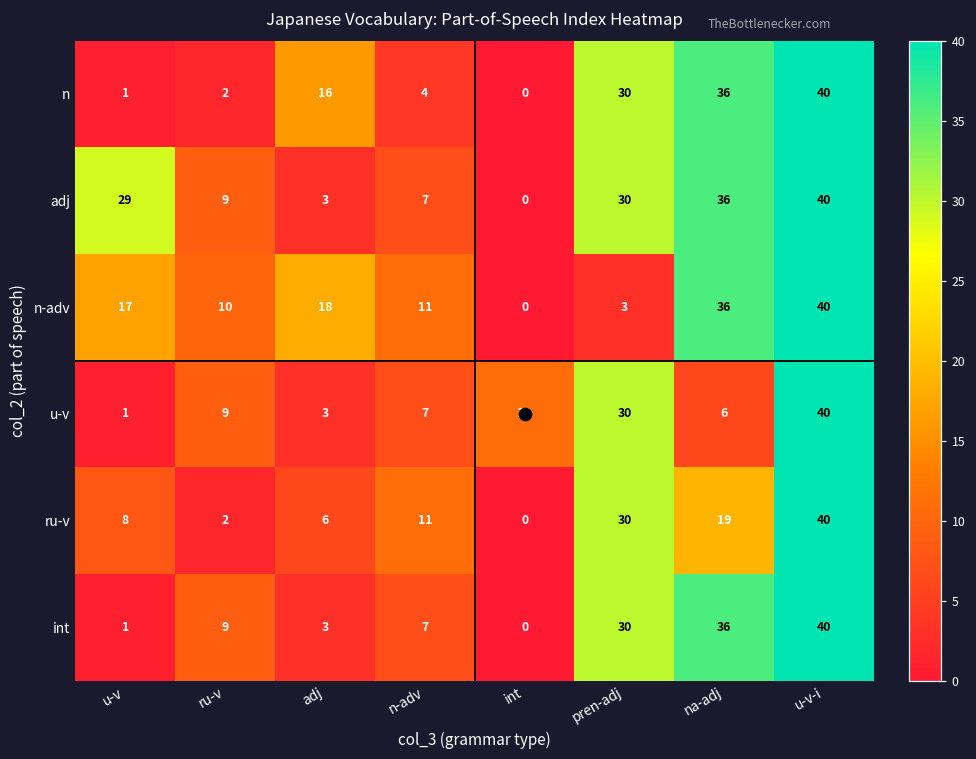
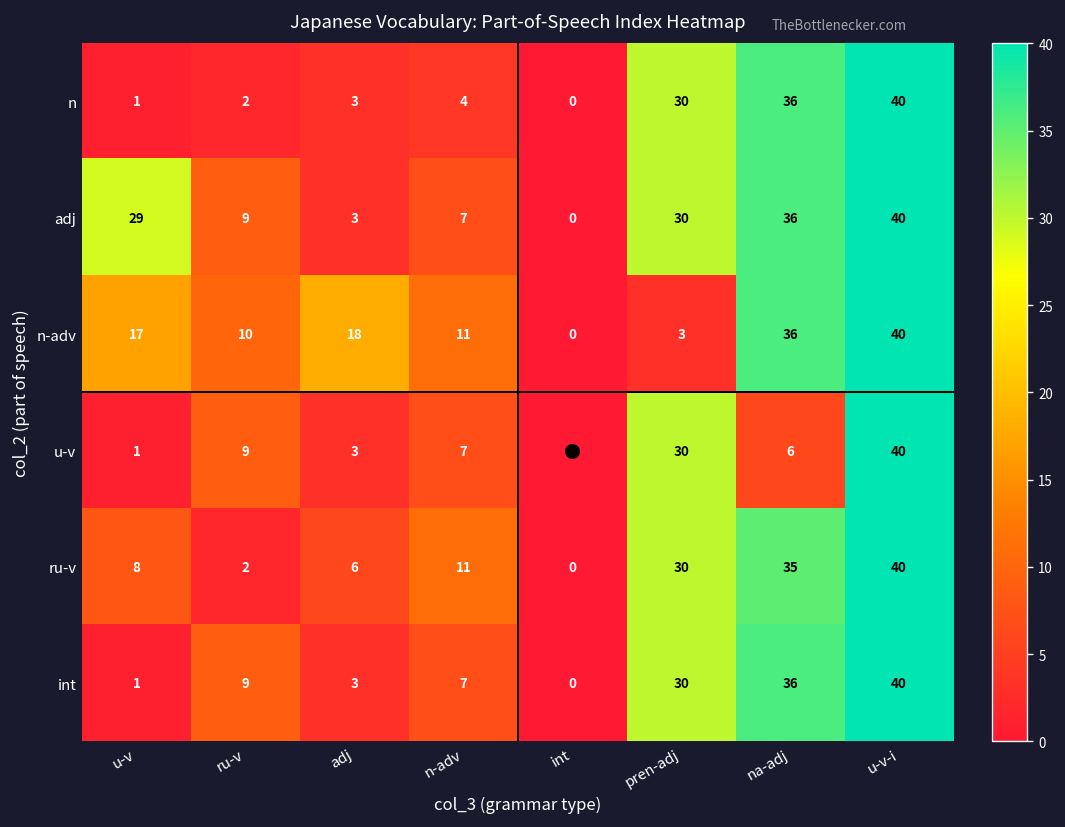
  {
    "n": {
      "u-v": 1,
      "ru-v": 2,
-     "adj": 16,
+     "adj": 3,
      "n-adv": 4,
      "int": 0,
      "pren-adj": 30,
      "na-adj": 36,
      "u-v-i": 40
    },
    "adj": {
      "u-v": 29,
      "ru-v": 9,
      "adj": 3,
      "n-adv": 7,
      "int": 0,
      "pren-adj": 30,
      "na-adj": 36,
      "u-v-i": 40
    },
    "n-adv": {
      "u-v": 17,
      "ru-v": 10,
      "adj": 18,
      "n-adv": 11,
      "int": 0,
      "pren-adj": 3,
      "na-adj": 36,
      "u-v-i": 40
    },
    "u-v": {
      "u-v": 1,
      "ru-v": 9,
      "adj": 3,
      "n-adv": 7,
-     "int": 11,
+     "int": 0,
      "pren-adj": 30,
      "na-adj": 6,
      "u-v-i": 40
    },
    "ru-v": {
      "u-v": 8,
      "ru-v": 2,
      "adj": 6,
      "n-adv": 11,
      "int": 0,
      "pren-adj": 30,
-     "na-adj": 19,
+     "na-adj": 35,
      "u-v-i": 40
    },
    "int": {
      "u-v": 1,
      "ru-v": 9,
      "adj": 3,
      "n-adv": 7,
      "int": 0,
      "pren-adj": 30,
      "na-adj": 36,
      "u-v-i": 40
    }
  }
